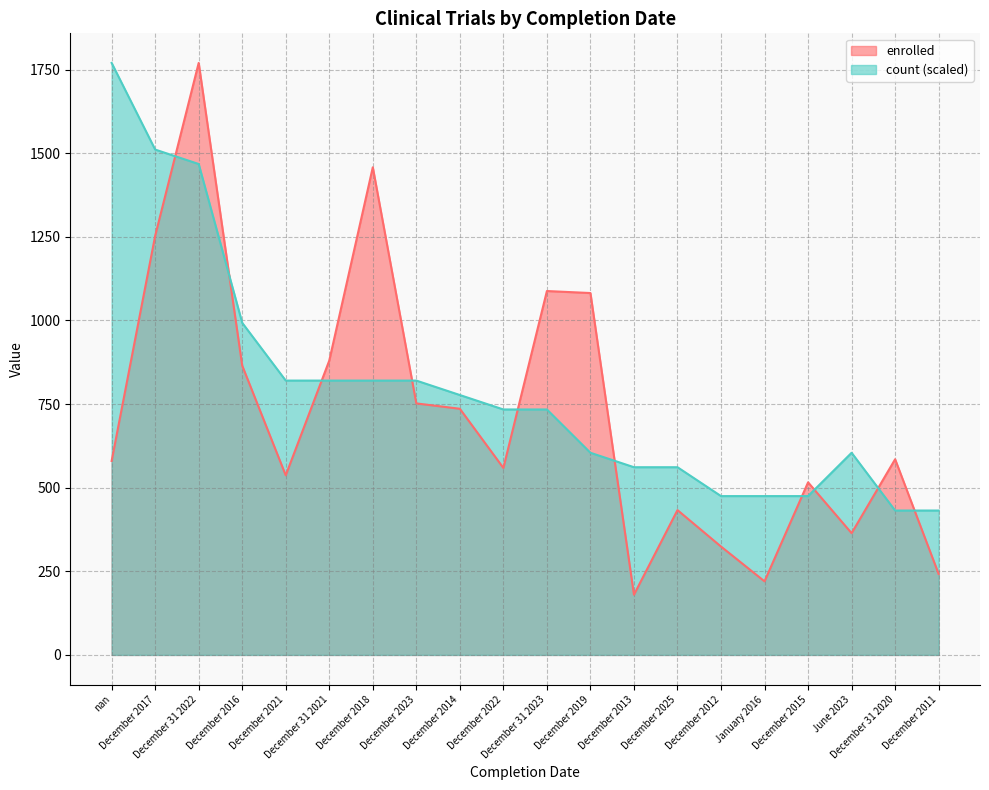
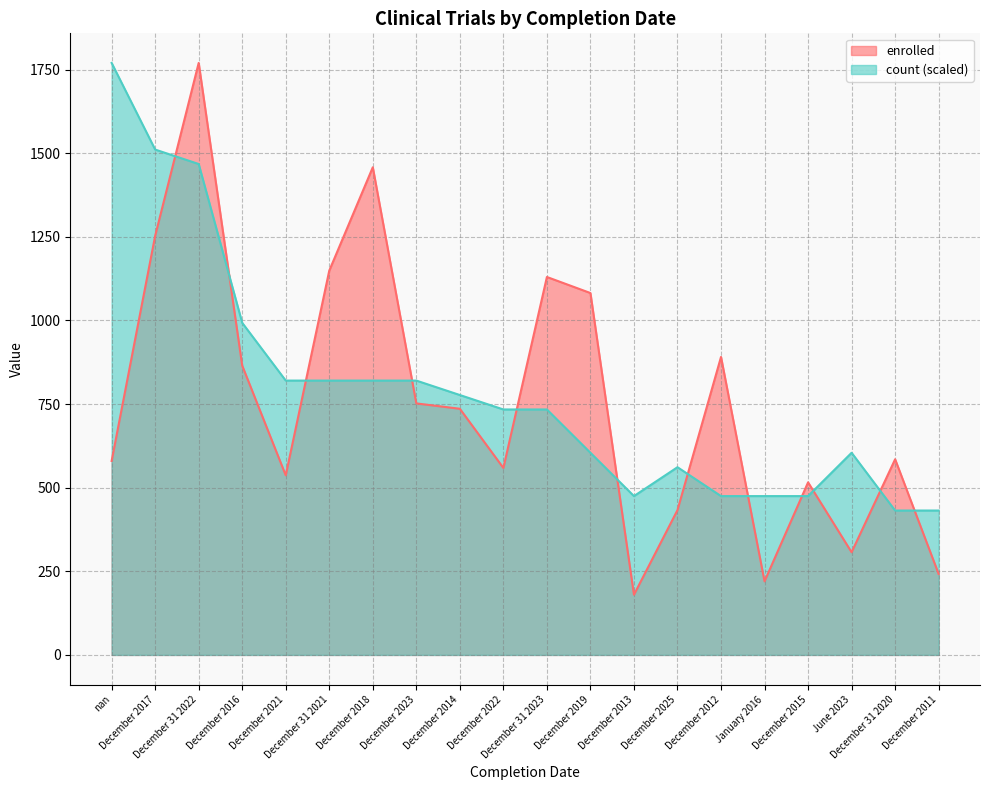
  {
    "enrolled": {
      "nan": 580,
      "December 2017": 1250,
      "December 31 2022": 1770,
      "December 2016": 870,
      "December 2021": 540,
-     "December 31 2021": 880,
+     "December 31 2021": 1150,
      "December 2018": 1460,
      "December 2023": 750,
      "December 2014": 740,
      "December 2022": 560,
-     "December 31 2023": 1090,
+     "December 31 2023": 1130,
      "December 2019": 1080,
      "December 2013": 180,
      "December 2025": 430,
-     "December 2012": 320,
+     "December 2012": 890,
      "January 2016": 220,
      "December 2015": 520,
-     "June 2023": 360,
+     "June 2023": 310,
      "December 31 2020": 590,
      "December 2011": 240
    },
    "count (scaled)": {
      "nan": 1770,
      "December 2017": 1510,
      "December 31 2022": 1470,
      "December 2016": 990,
      "December 2021": 820,
      "December 31 2021": 820,
      "December 2018": 820,
      "December 2023": 820,
      "December 2014": 780,
      "December 2022": 730,
      "December 31 2023": 730,
      "December 2019": 600,
-     "December 2013": 560,
+     "December 2013": 470,
      "December 2025": 560,
      "December 2012": 470,
      "January 2016": 470,
      "December 2015": 470,
      "June 2023": 600,
      "December 31 2020": 430,
      "December 2011": 430
    }
  }
